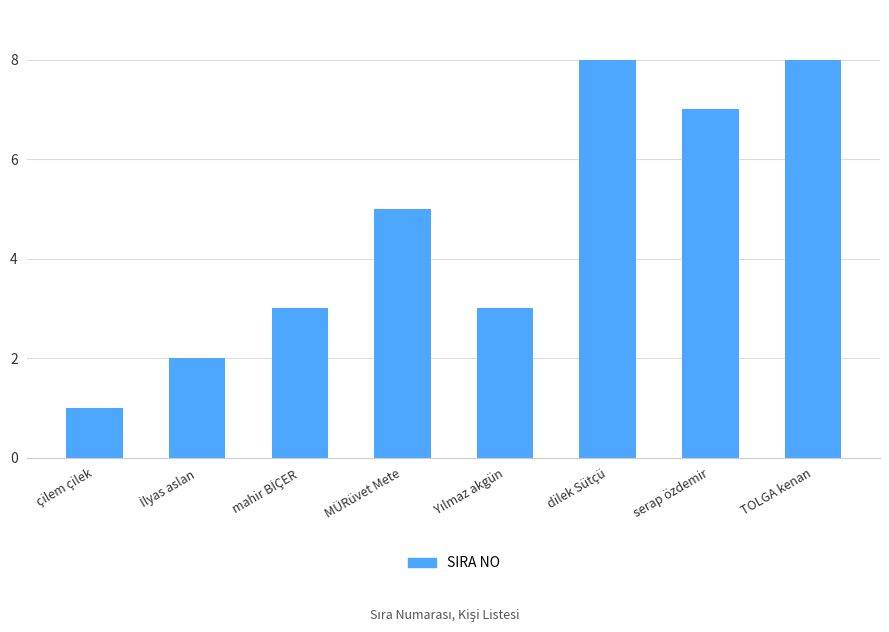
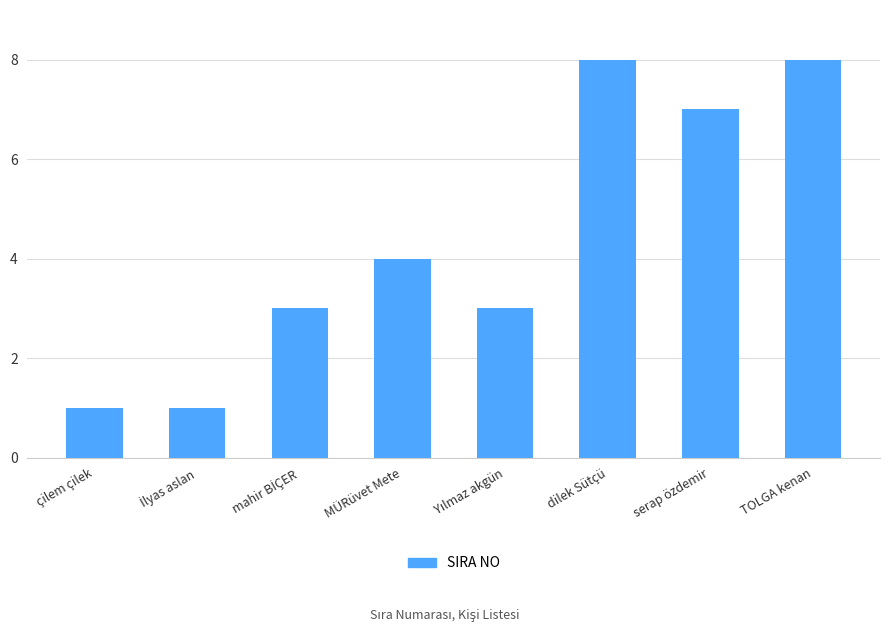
  {
    "çilem çilek": 1,
-   "İlyas aslan": 2,
+   "İlyas aslan": 1,
    "mahir BİÇER": 3,
-   "MÜRüvet Mete": 5,
+   "MÜRüvet Mete": 4,
    "Yılmaz akgün": 3,
    "dilek Sütçü": 8,
    "serap özdemir": 7,
    "TOLGA kenan": 8
  }
